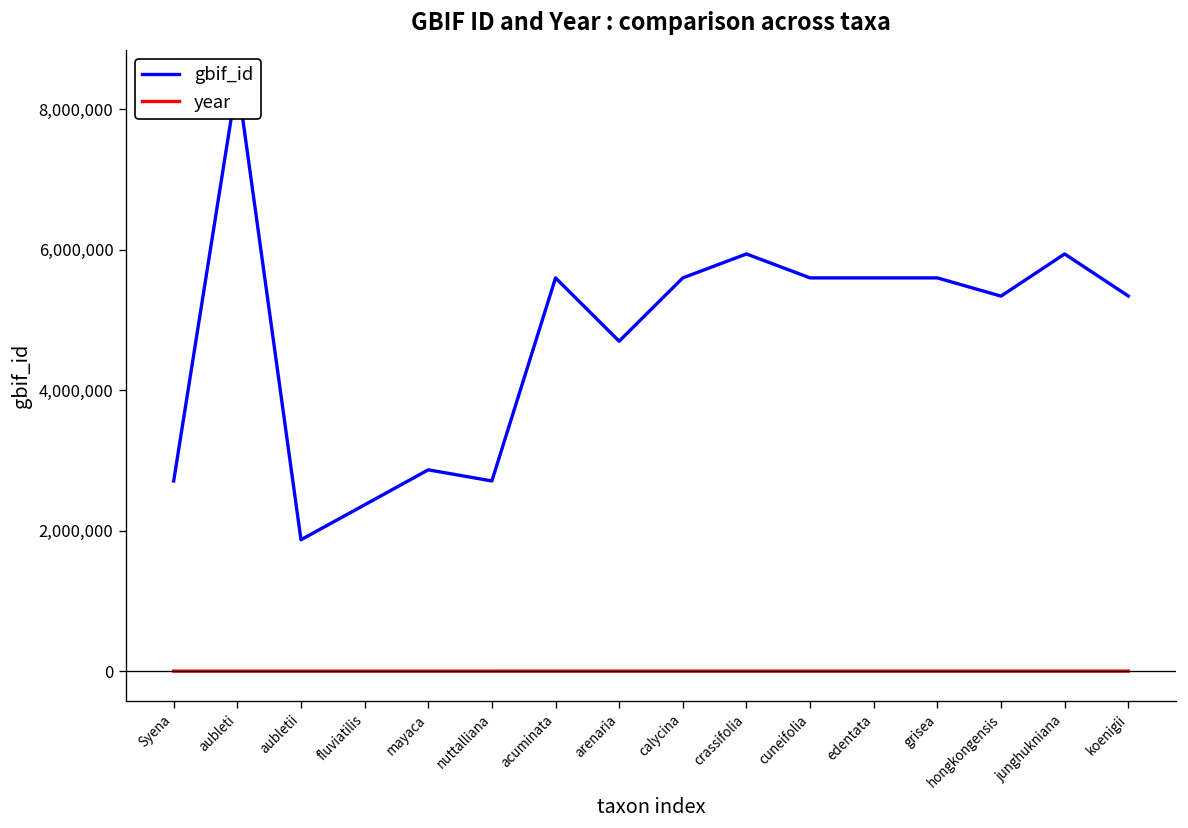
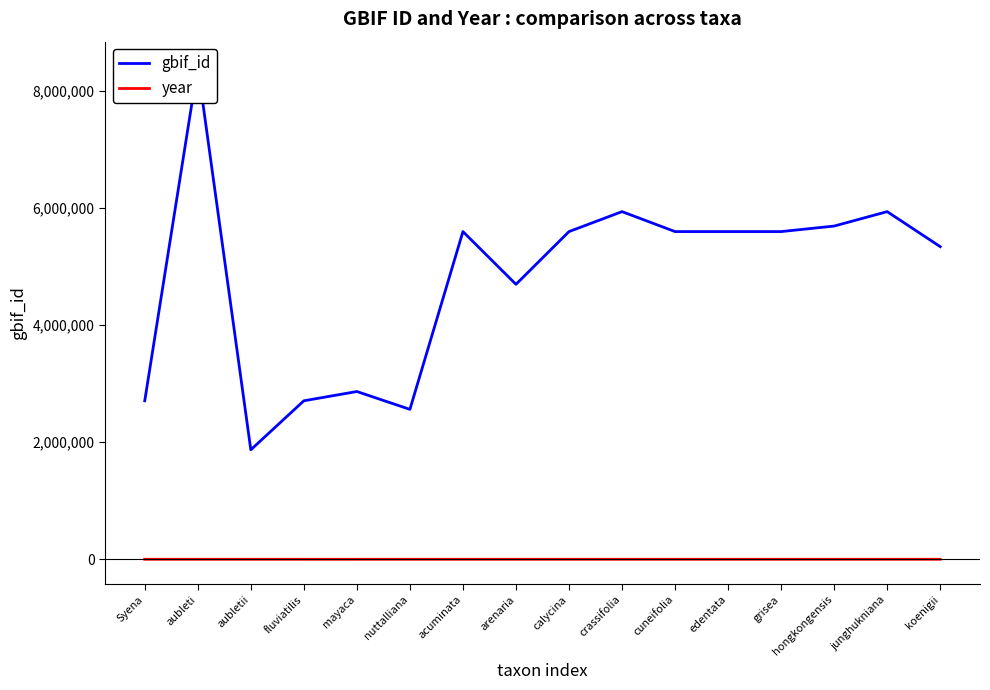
  {
    "gbif_id": {
      "Syena": "2,700,000",
      "aubletii": "1,900,000",
-     "fluviatilis": "2,400,000",
+     "fluviatilis": "2,700,000",
      "mayaca": "2,900,000",
-     "nuttalliana": "2,700,000",
+     "nuttalliana": "2,600,000",
      "acuminata": "5,600,000",
      "arenaria": "4,700,000",
      "calycina": "5,600,000",
      "crassifolia": "5,900,000",
      "cuneifolia": "5,600,000",
      "edentata": "5,600,000",
      "grisea": "5,600,000",
-     "hongkongensis": "5,300,000",
+     "hongkongensis": "5,700,000",
      "junghukniana": "5,900,000",
      "koenigii": "5,300,000"
    },
    "year": {
      "Syena": "0",
      "aubleti": "0",
      "aubletii": "0",
      "fluviatilis": "0",
      "mayaca": "0",
      "nuttalliana": "0",
      "acuminata": "0",
      "arenaria": "0",
      "calycina": "0",
      "crassifolia": "0",
      "cuneifolia": "0",
      "edentata": "0",
      "grisea": "0",
      "hongkongensis": "0",
      "junghukniana": "0",
      "koenigii": "0"
    }
  }
